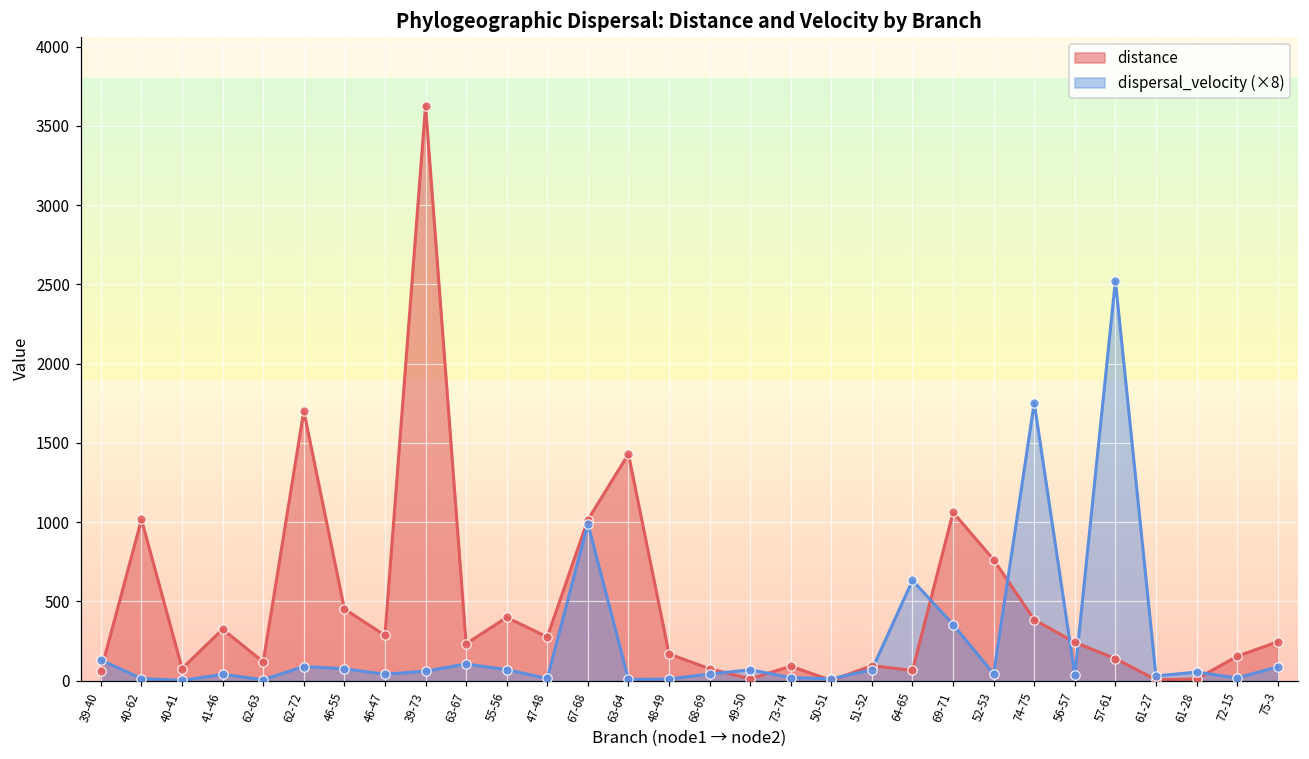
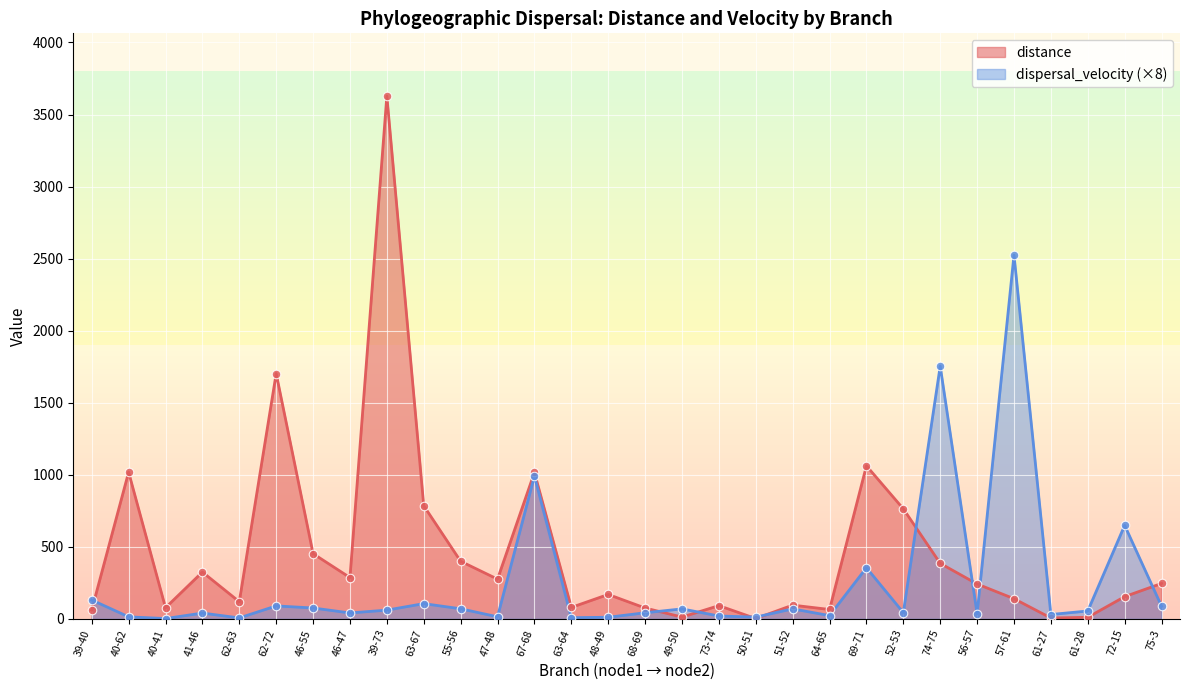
  {
    "distance": {
      "39-40": 60,
      "40-62": 1020,
      "40-41": 80,
      "41-46": 320,
      "62-63": 120,
      "62-72": 1700,
      "46-55": 450,
      "46-47": 290,
      "39-73": 3630,
-     "63-67": 230,
+     "63-67": 780,
      "55-56": 400,
      "47-48": 280,
      "67-68": 1020,
-     "63-64": 1430,
+     "63-64": 80,
      "48-49": 170,
      "68-69": 70,
      "49-50": 10,
      "73-74": 90,
      "51-52": 90,
      "64-65": 60,
      "69-71": 1060,
      "52-53": 760,
      "74-75": 380,
      "56-57": 240,
      "57-61": 140,
      "61-27": 10,
      "61-28": 10,
      "72-15": 150,
      "75-3": 250
    },
    "dispersal_velocity (×8)": {
      "39-40": 130,
      "40-62": 10,
      "40-41": 0,
      "41-46": 40,
      "62-63": 10,
      "62-72": 90,
      "46-55": 80,
      "46-47": 40,
      "39-73": 60,
      "63-67": 110,
      "55-56": 70,
      "47-48": 10,
      "67-68": 990,
      "63-64": 10,
      "48-49": 10,
      "68-69": 40,
      "49-50": 70,
      "73-74": 20,
      "51-52": 70,
-     "64-65": 630,
+     "64-65": 20,
      "69-71": 350,
      "52-53": 40,
      "74-75": 1750,
      "56-57": 40,
      "57-61": 2520,
      "61-27": 30,
      "61-28": 50,
-     "72-15": 20,
+     "72-15": 650,
      "75-3": 90
    }
  }
